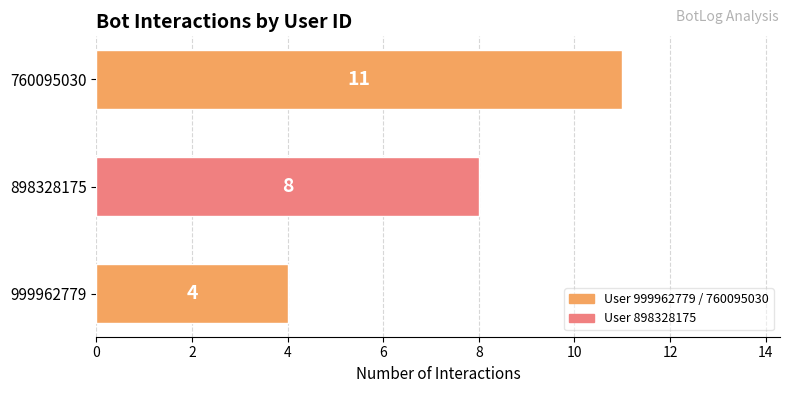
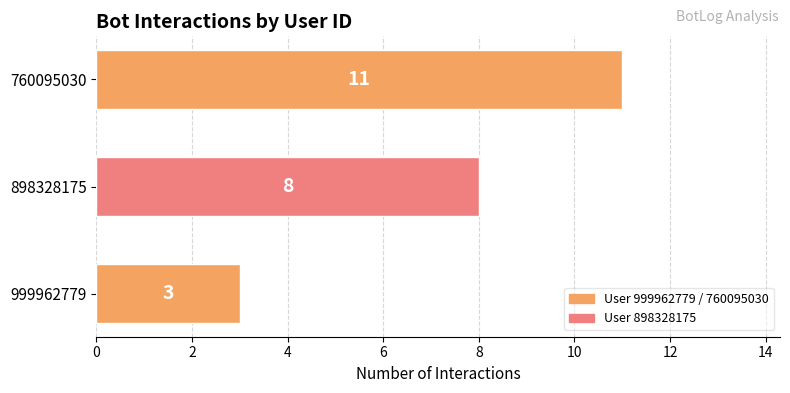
  {
    "760095030": 11,
    "898328175": 8,
-   "999962779": 4
+   "999962779": 3
  }
